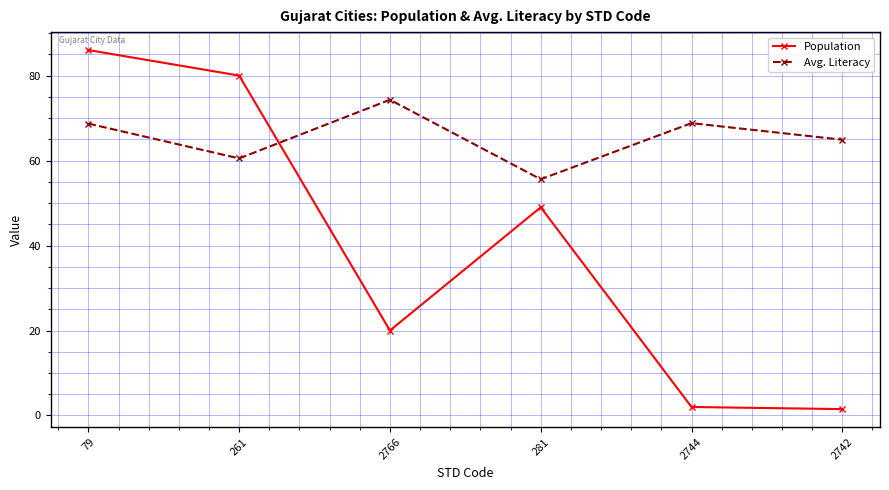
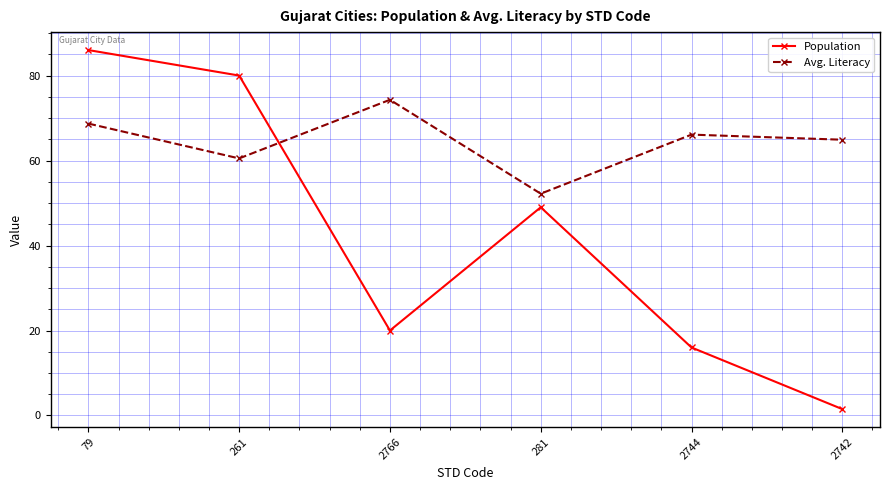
  {
    "Population": {
      "79": 86,
      "261": 80,
      "2766": 20,
      "281": 49,
-     "2744": 2,
+     "2744": 16,
      "2742": 2
    },
    "Avg. Literacy": {
      "79": 69,
      "261": 61,
      "2766": 74,
-     "281": 56,
-     "2744": 69,
+     "281": 52,
+     "2744": 66,
      "2742": 65
    }
  }
